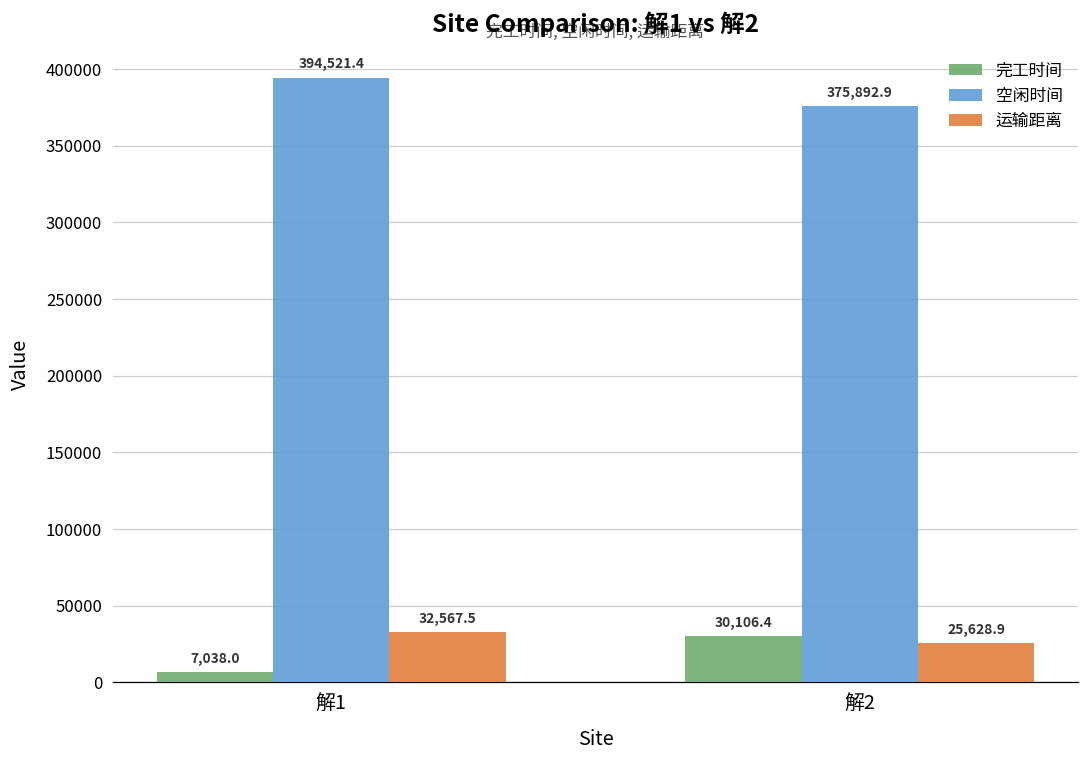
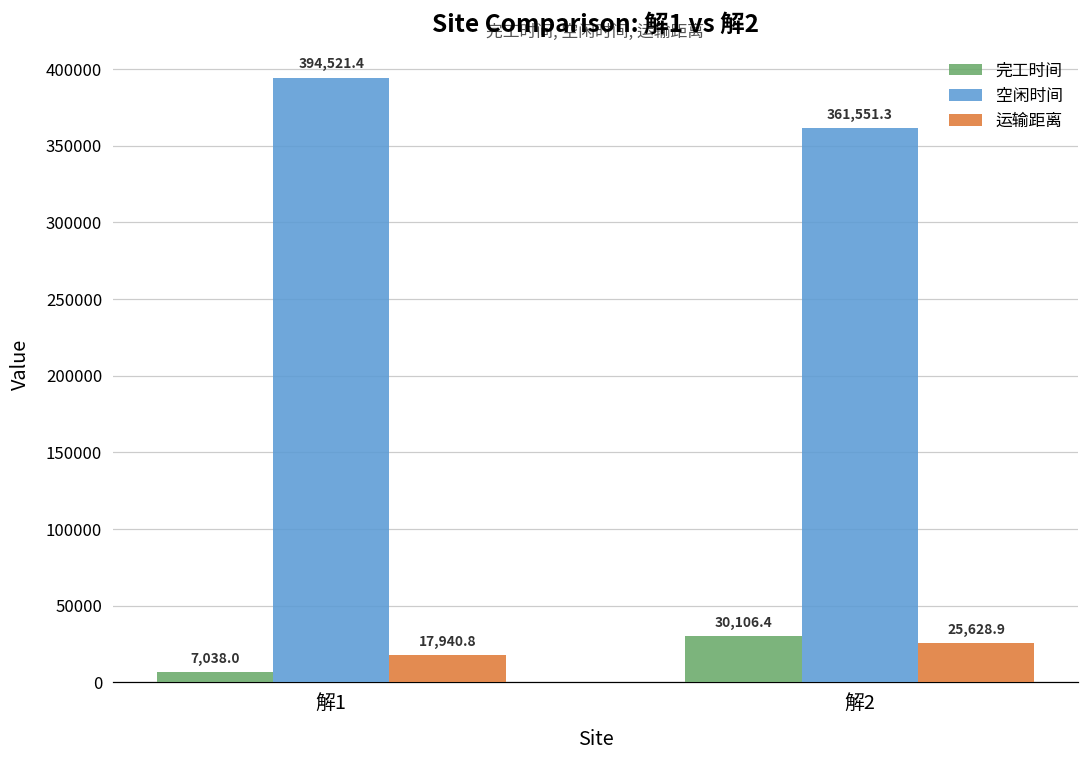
  {
    "完工时间": {
      "解1": "7,038.0",
      "解2": "30,106.4"
    },
    "空闲时间": {
      "解1": "394,521.4",
-     "解2": "375,892.9"
+     "解2": "361,551.3"
    },
    "运输距离": {
-     "解1": "32,567.5",
+     "解1": "17,940.8",
      "解2": "25,628.9"
    }
  }
